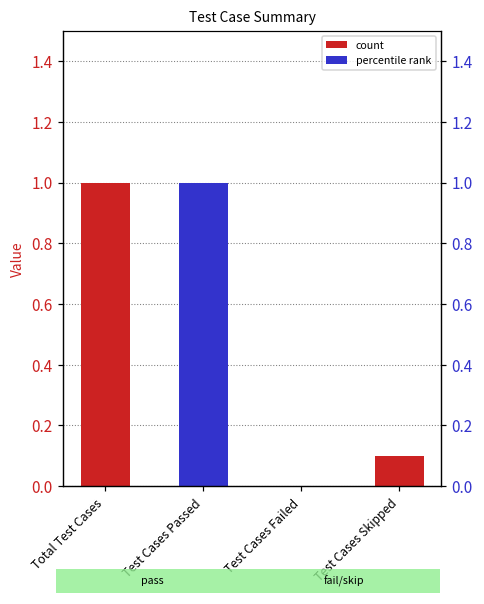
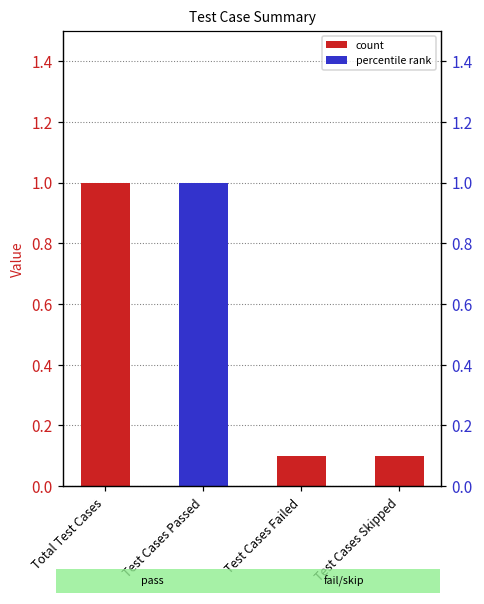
  {
    "Total Test Cases": 1.0,
    "Test Cases Passed": 1.0,
-   "Test Cases Failed": 0.0,
+   "Test Cases Failed": 0.1,
    "Test Cases Skipped": 0.1
  }
